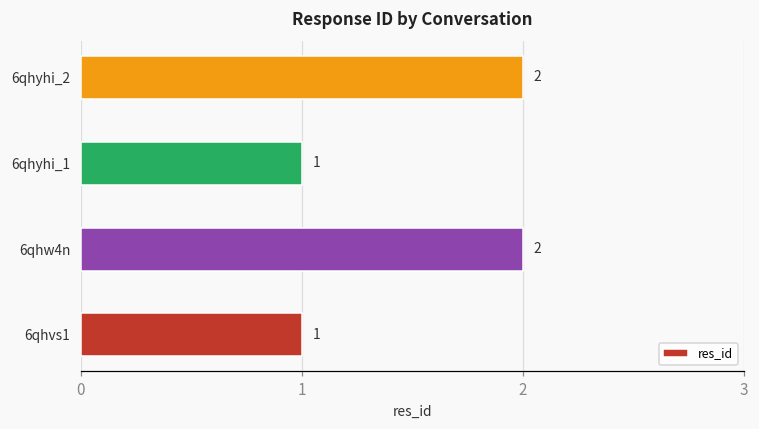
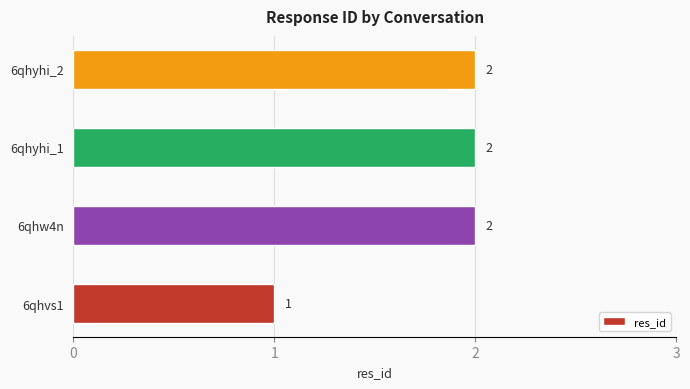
  {
    "6qhyhi_2": 2,
-   "6qhyhi_1": 1,
+   "6qhyhi_1": 2,
    "6qhw4n": 2,
    "6qhvs1": 1
  }
